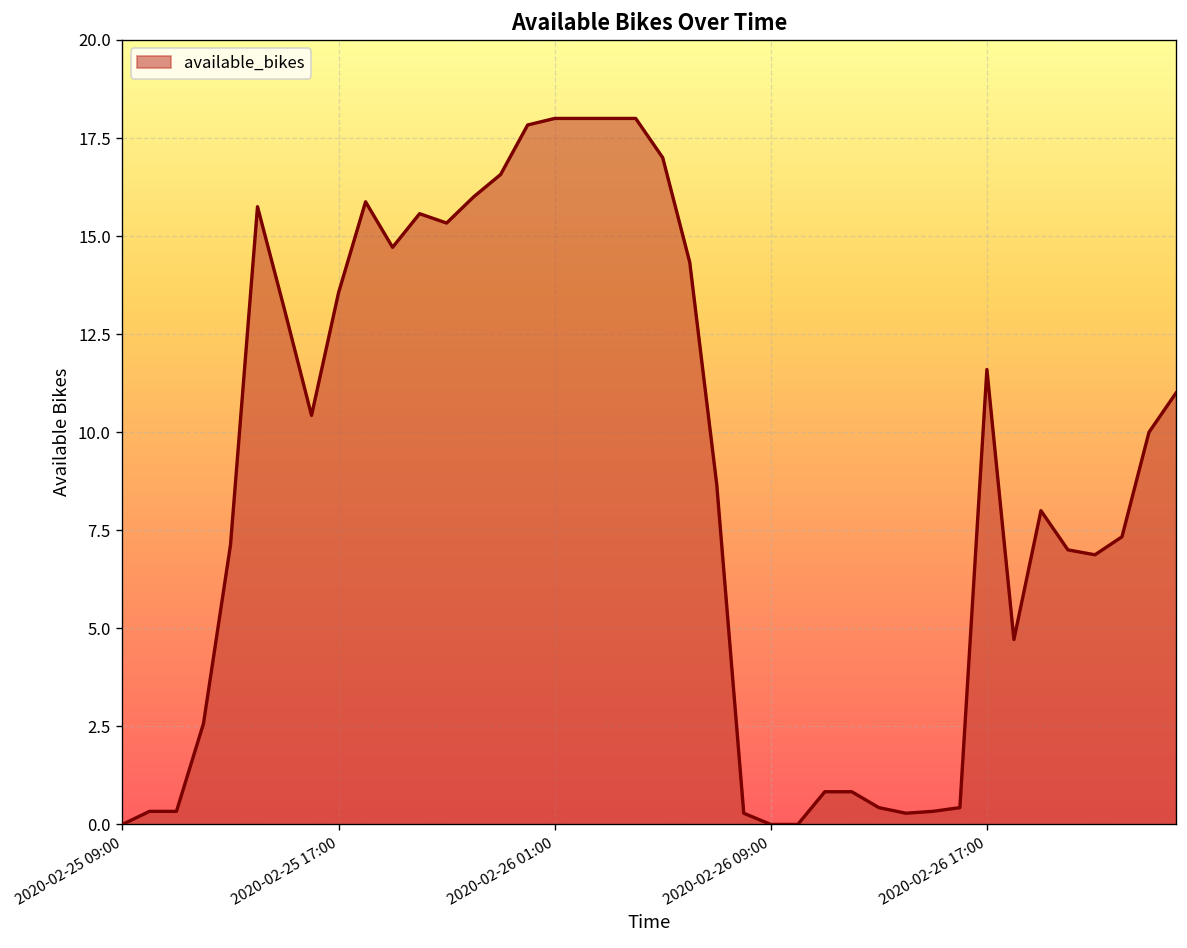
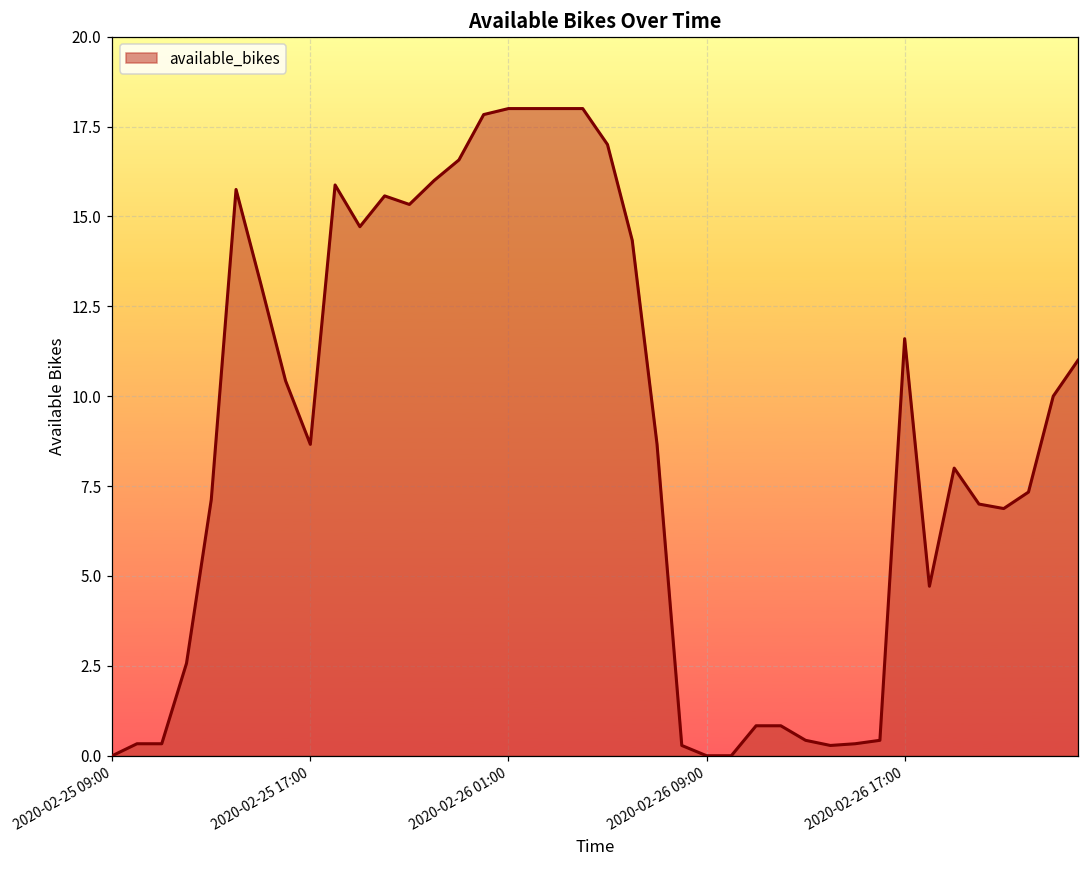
  {
    "2020-02-25 09:00": 0.0,
-   "2020-02-25 17:00": 13.6,
+   "2020-02-25 17:00": 8.7,
    "2020-02-26 01:00": 18.0,
    "2020-02-26 09:00": 0.0,
    "2020-02-26 17:00": 11.6
  }
